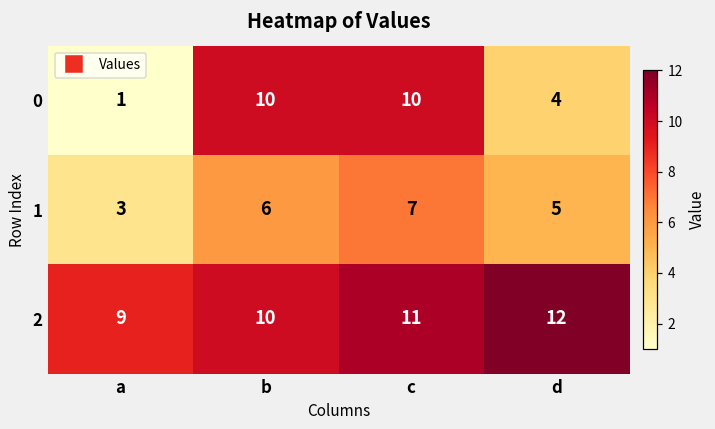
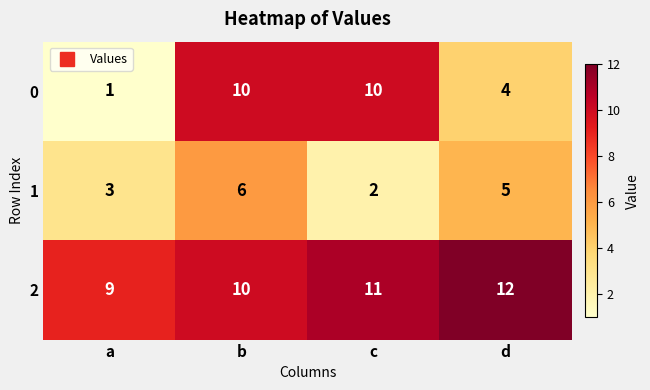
  {
    "0": {
      "a": 1,
      "b": 10,
      "c": 10,
      "d": 4
    },
    "1": {
      "a": 3,
      "b": 6,
-     "c": 7,
+     "c": 2,
      "d": 5
    },
    "2": {
      "a": 9,
      "b": 10,
      "c": 11,
      "d": 12
    }
  }
